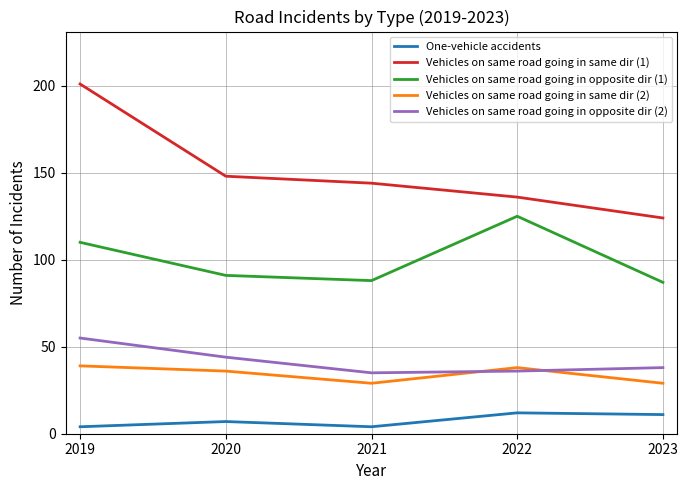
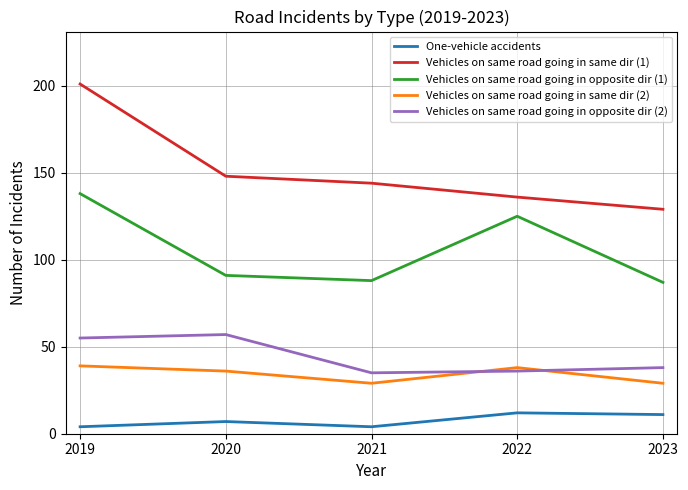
  {
    "One-vehicle accidents": {
      "2019": 4,
      "2020": 7,
      "2021": 4,
      "2022": 12,
      "2023": 11
    },
    "Vehicles on same road going in same dir (1)": {
      "2019": 201,
      "2020": 148,
      "2021": 144,
      "2022": 136,
-     "2023": 124
+     "2023": 129
    },
    "Vehicles on same road going in opposite dir (1)": {
-     "2019": 110,
+     "2019": 138,
      "2020": 91,
      "2021": 88,
      "2022": 125,
      "2023": 87
    },
    "Vehicles on same road going in same dir (2)": {
      "2019": 39,
      "2020": 36,
      "2021": 29,
      "2022": 38,
      "2023": 29
    },
    "Vehicles on same road going in opposite dir (2)": {
      "2019": 55,
-     "2020": 44,
+     "2020": 57,
      "2021": 35,
      "2022": 36,
      "2023": 38
    }
  }
